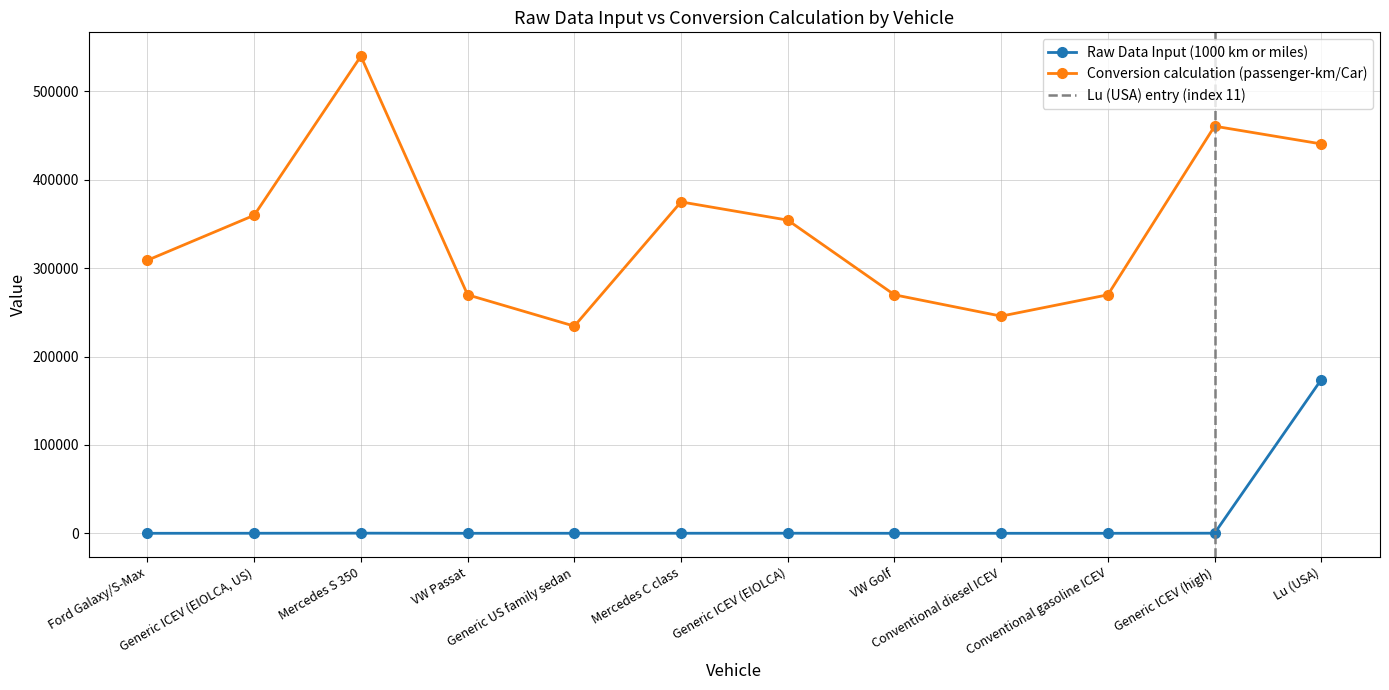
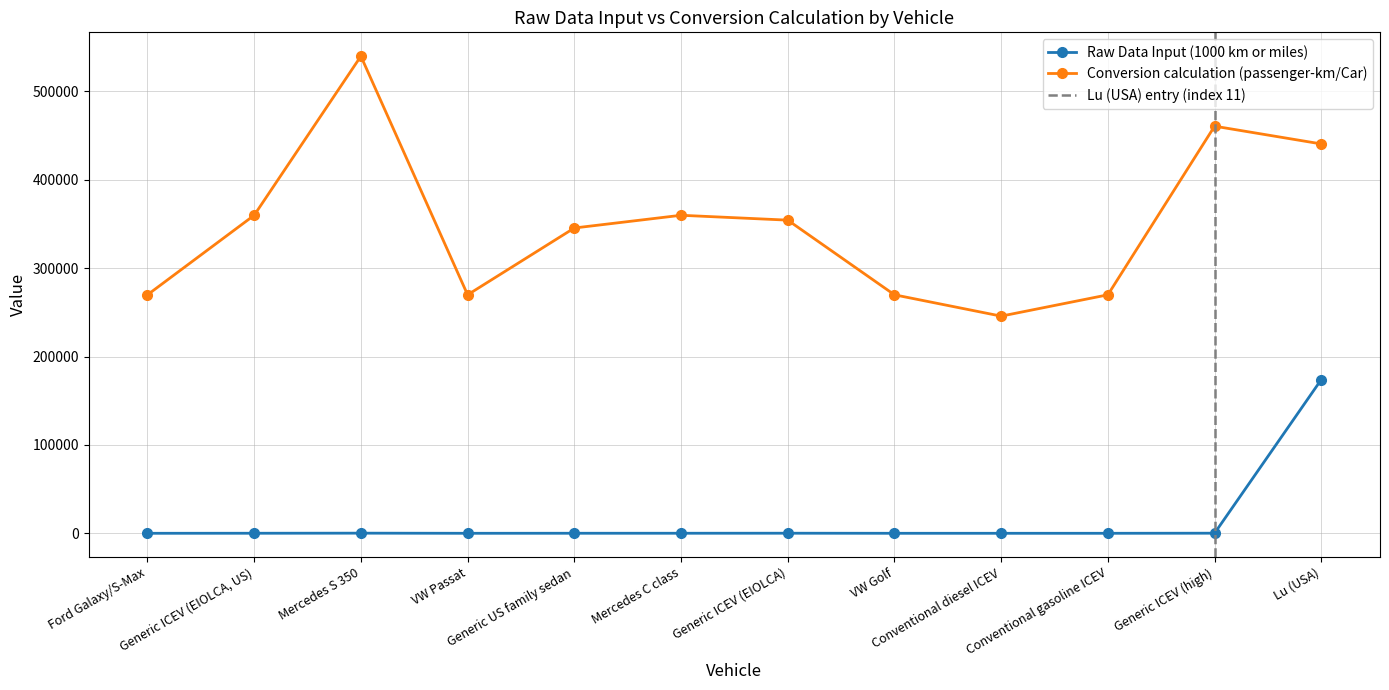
  {
    "Raw Data Input (1000 km or miles)": {
      "Ford Galaxy/S-Max": 0,
      "Generic ICEV (EIOLCA, US)": 0,
      "Mercedes S 350": 0,
      "VW Passat": 0,
      "Generic US family sedan": 0,
      "Mercedes C class": 0,
      "Generic ICEV (EIOLCA)": 0,
      "VW Golf": 0,
      "Conventional diesel ICEV": 0,
      "Conventional gasoline ICEV": 0,
      "Generic ICEV (high)": 0,
      "Lu (USA)": 170000
    },
    "Conversion calculation (passenger-km/Car)": {
-     "Ford Galaxy/S-Max": 310000,
+     "Ford Galaxy/S-Max": 270000,
      "Generic ICEV (EIOLCA, US)": 360000,
      "Mercedes S 350": 540000,
      "VW Passat": 270000,
-     "Generic US family sedan": 230000,
-     "Mercedes C class": 370000,
+     "Generic US family sedan": 350000,
+     "Mercedes C class": 360000,
      "Generic ICEV (EIOLCA)": 350000,
      "VW Golf": 270000,
      "Conventional diesel ICEV": 250000,
      "Conventional gasoline ICEV": 270000,
      "Generic ICEV (high)": 460000,
      "Lu (USA)": 440000
    }
  }
